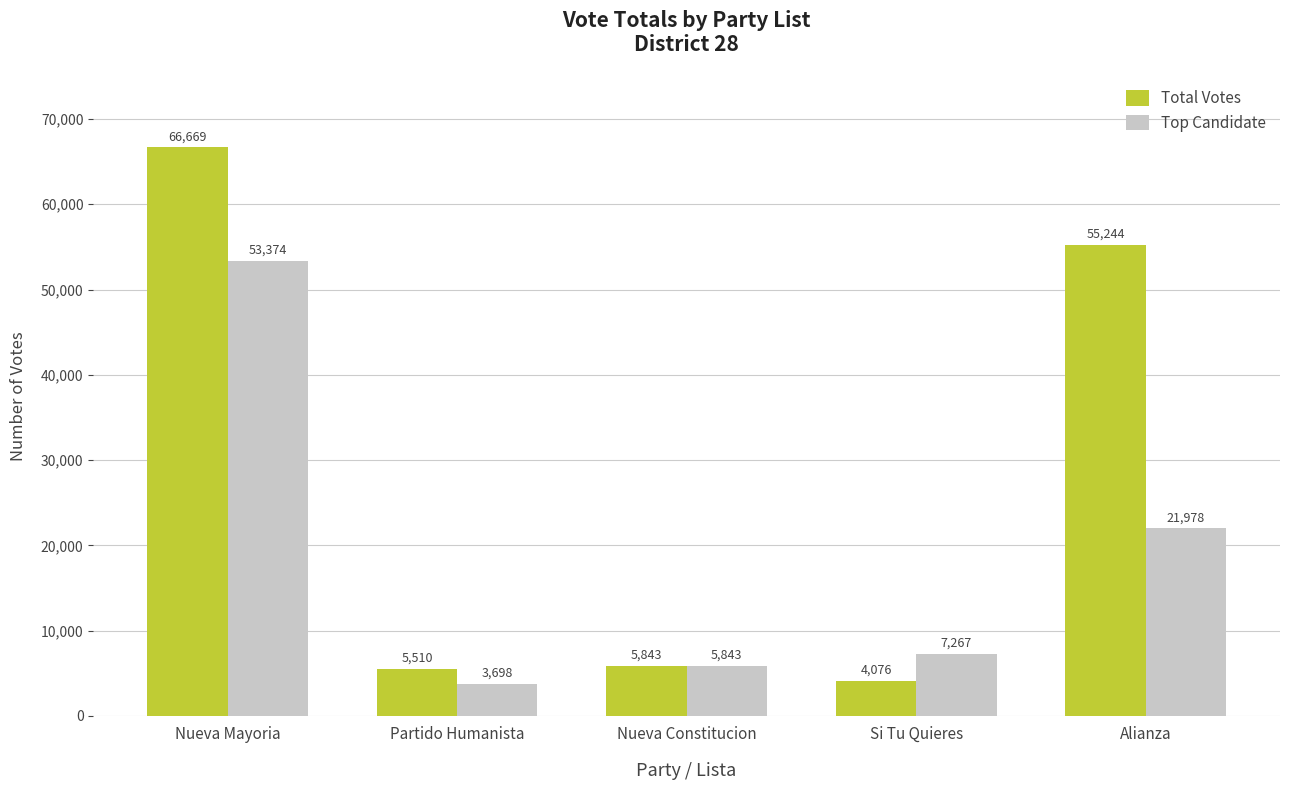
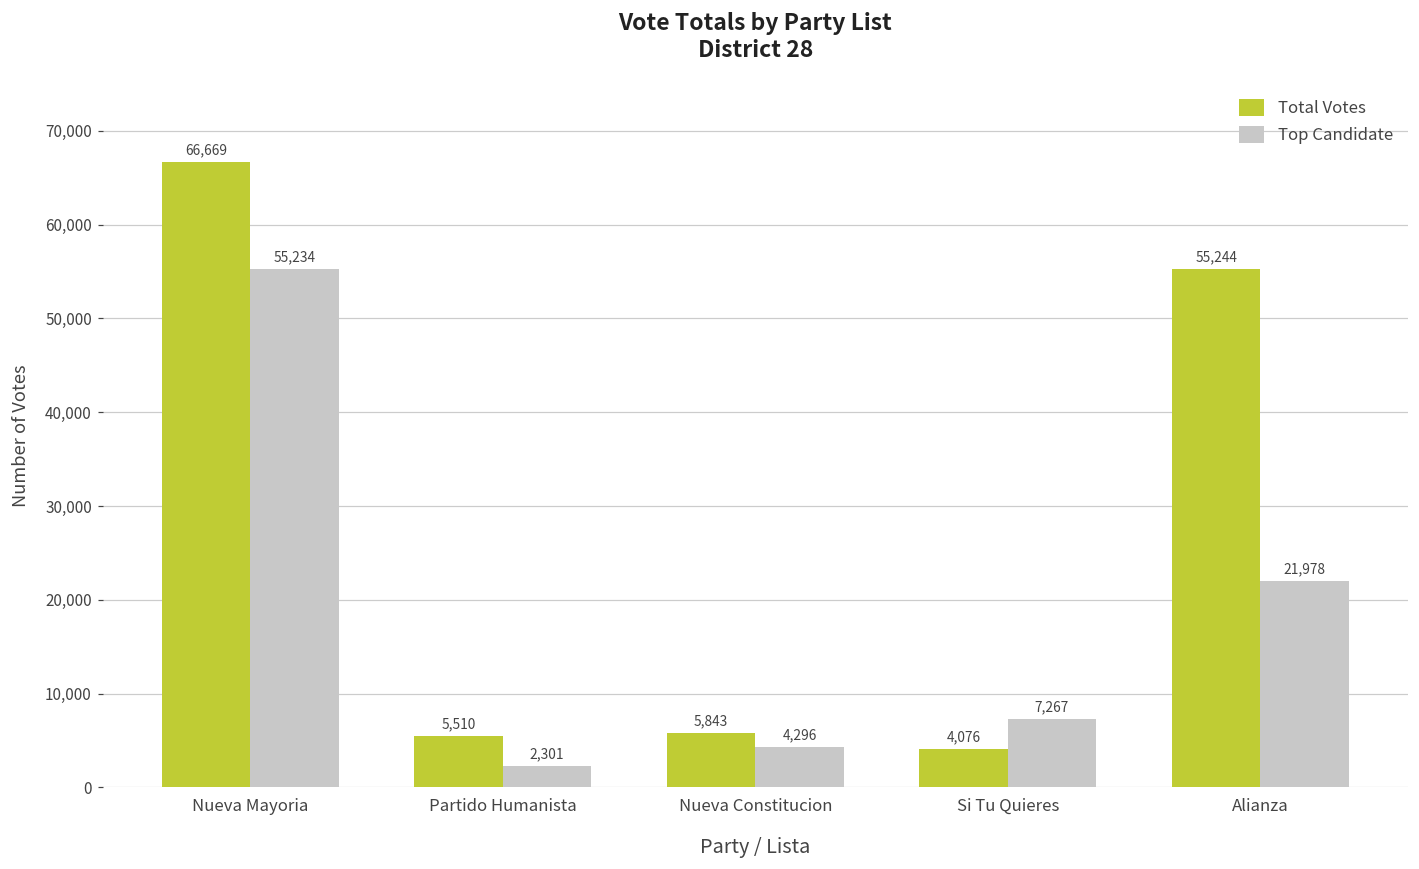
  {
    "Total Votes": {
      "Nueva Mayoria": "66,669",
      "Partido Humanista": "5,510",
      "Nueva Constitucion": "5,843",
      "Si Tu Quieres": "4,076",
      "Alianza": "55,244"
    },
    "Top Candidate": {
-     "Nueva Mayoria": "53,374",
-     "Partido Humanista": "3,698",
-     "Nueva Constitucion": "5,843",
+     "Nueva Mayoria": "55,234",
+     "Partido Humanista": "2,301",
+     "Nueva Constitucion": "4,296",
      "Si Tu Quieres": "7,267",
      "Alianza": "21,978"
    }
  }
